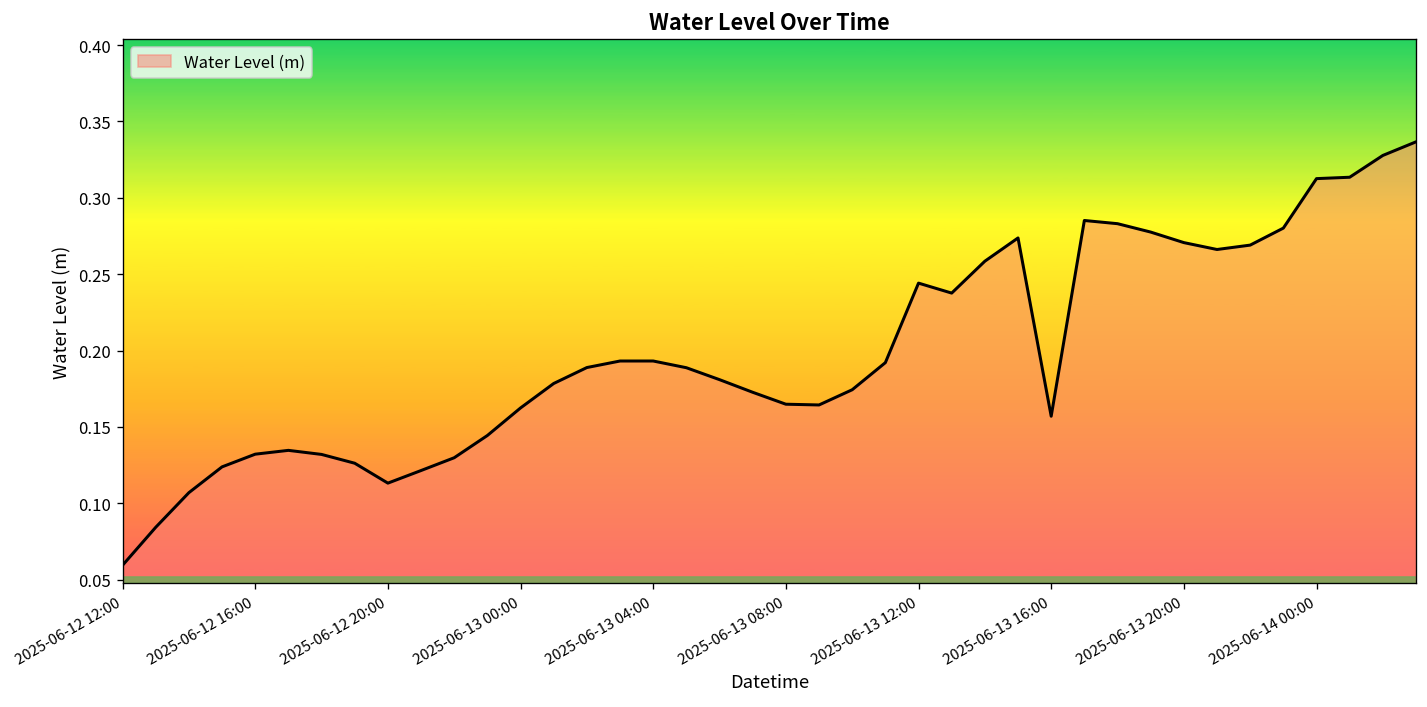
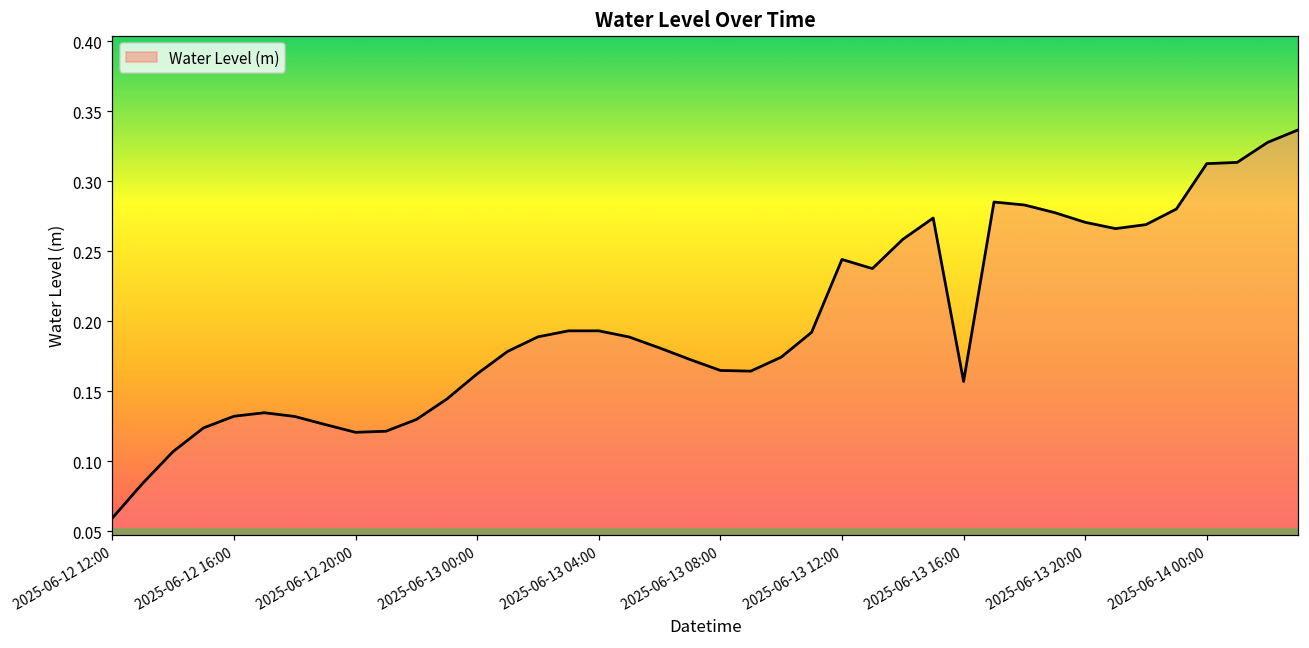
  {
    "2025-06-12 12:00": 0.059,
    "2025-06-12 16:00": 0.132,
-   "2025-06-12 20:00": 0.113,
+   "2025-06-12 20:00": 0.121,
    "2025-06-13 00:00": 0.162,
    "2025-06-13 04:00": 0.193,
    "2025-06-13 08:00": 0.165,
    "2025-06-13 12:00": 0.244,
    "2025-06-13 16:00": 0.157,
    "2025-06-13 20:00": 0.271,
    "2025-06-14 00:00": 0.313
  }
